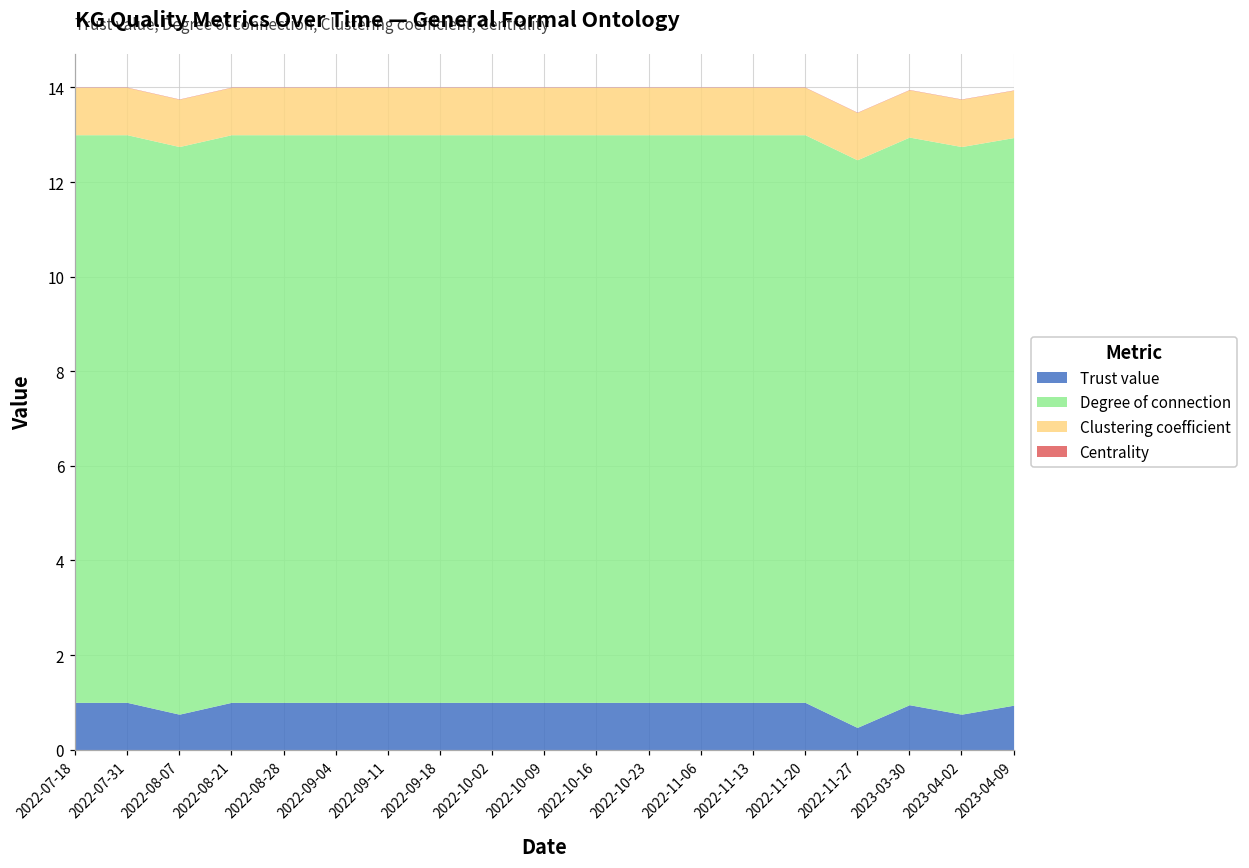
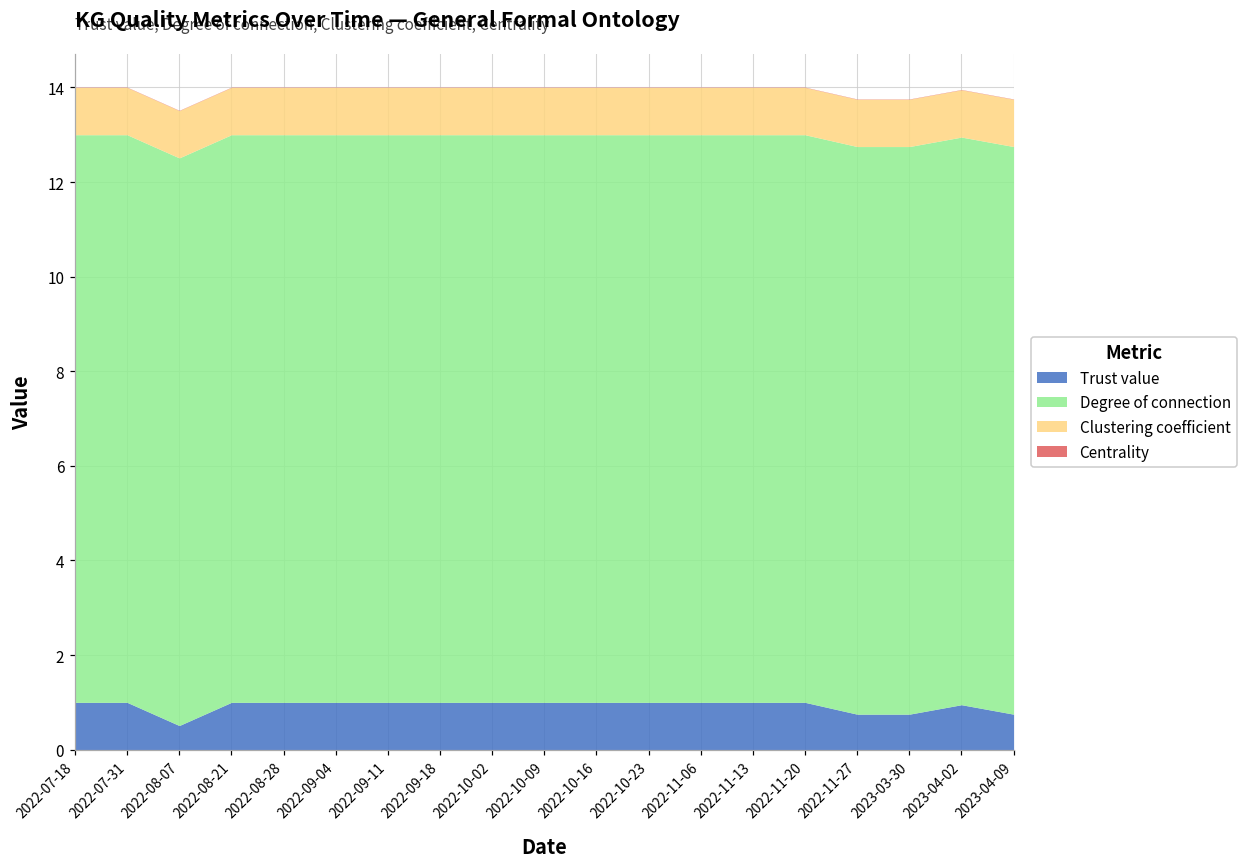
  {
    "Trust value": {
      "2022-07-18": 1.0,
      "2022-07-31": 1.0,
-     "2022-08-07": 0.8,
+     "2022-08-07": 0.5,
      "2022-08-21": 1.0,
      "2022-08-28": 1.0,
      "2022-09-04": 1.0,
      "2022-09-11": 1.0,
      "2022-09-18": 1.0,
      "2022-10-02": 1.0,
      "2022-10-09": 1.0,
      "2022-10-16": 1.0,
      "2022-10-23": 1.0,
      "2022-11-06": 1.0,
      "2022-11-13": 1.0,
      "2022-11-20": 1.0,
-     "2022-11-27": 0.5,
-     "2023-03-30": 1.0,
-     "2023-04-02": 0.8,
-     "2023-04-09": 0.9
+     "2022-11-27": 0.8,
+     "2023-03-30": 0.8,
+     "2023-04-02": 1.0,
+     "2023-04-09": 0.8
    },
    "Degree of connection": {
      "2022-07-18": 12.0,
      "2022-07-31": 12.0,
      "2022-08-07": 12.0,
      "2022-08-21": 12.0,
      "2022-08-28": 12.0,
      "2022-09-04": 12.0,
      "2022-09-11": 12.0,
      "2022-09-18": 12.0,
      "2022-10-02": 12.0,
      "2022-10-09": 12.0,
      "2022-10-16": 12.0,
      "2022-10-23": 12.0,
      "2022-11-06": 12.0,
      "2022-11-13": 12.0,
      "2022-11-20": 12.0,
      "2022-11-27": 12.0,
      "2023-03-30": 12.0,
      "2023-04-02": 12.0,
      "2023-04-09": 12.0
    },
    "Centrality": {
      "2022-07-18": 1.0,
      "2022-07-31": 1.0,
      "2022-08-07": 1.0,
      "2022-08-21": 1.0,
      "2022-08-28": 1.0,
      "2022-09-04": 1.0,
      "2022-09-11": 1.0,
      "2022-09-18": 1.0,
      "2022-10-02": 1.0,
      "2022-10-09": 1.0,
      "2022-10-16": 1.0,
      "2022-10-23": 1.0,
      "2022-11-06": 1.0,
      "2022-11-13": 1.0,
      "2022-11-20": 1.0,
      "2022-11-27": 1.0,
      "2023-03-30": 1.0,
      "2023-04-02": 1.0,
      "2023-04-09": 1.0
    }
  }
